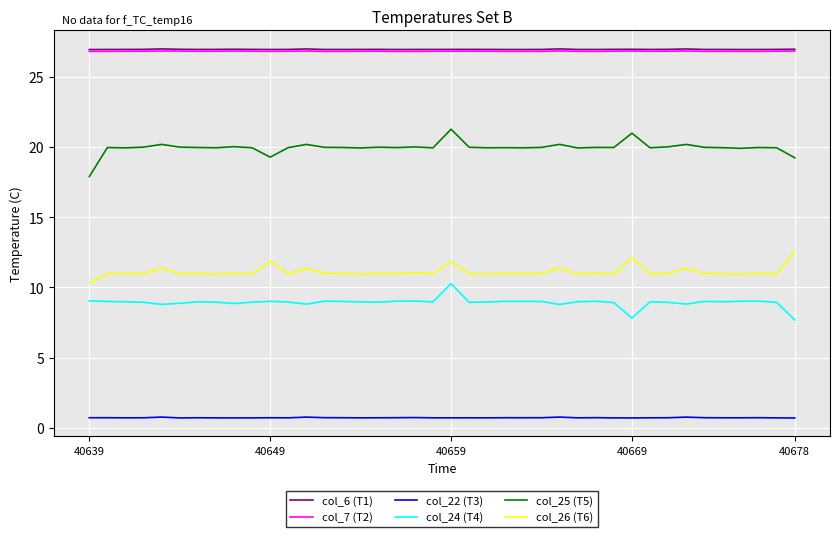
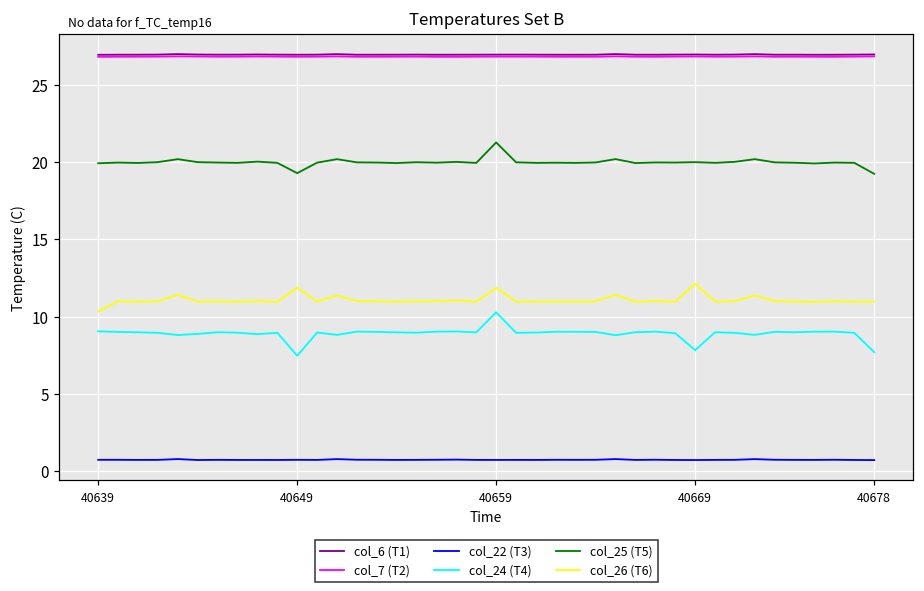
  {
    "col_22 (T3)": {
      "40639": 0.7,
      "40649": 0.7,
      "40659": 0.7,
      "40669": 0.7,
      "40678": 0.7
    },
    "col_24 (T4)": {
      "40639": 9.0,
-     "40649": 9.0,
+     "40649": 7.5,
      "40659": 10.3,
      "40669": 7.8,
      "40678": 7.7
    },
    "col_25 (T5)": {
-     "40639": 17.9,
+     "40639": 19.9,
      "40649": 19.3,
      "40659": 21.3,
-     "40669": 21.0,
+     "40669": 20.0,
      "40678": 19.2
    },
    "col_26 (T6)": {
      "40639": 10.3,
      "40649": 11.9,
      "40659": 11.8,
      "40669": 12.1,
-     "40678": 12.6
+     "40678": 11.0
    }
  }
